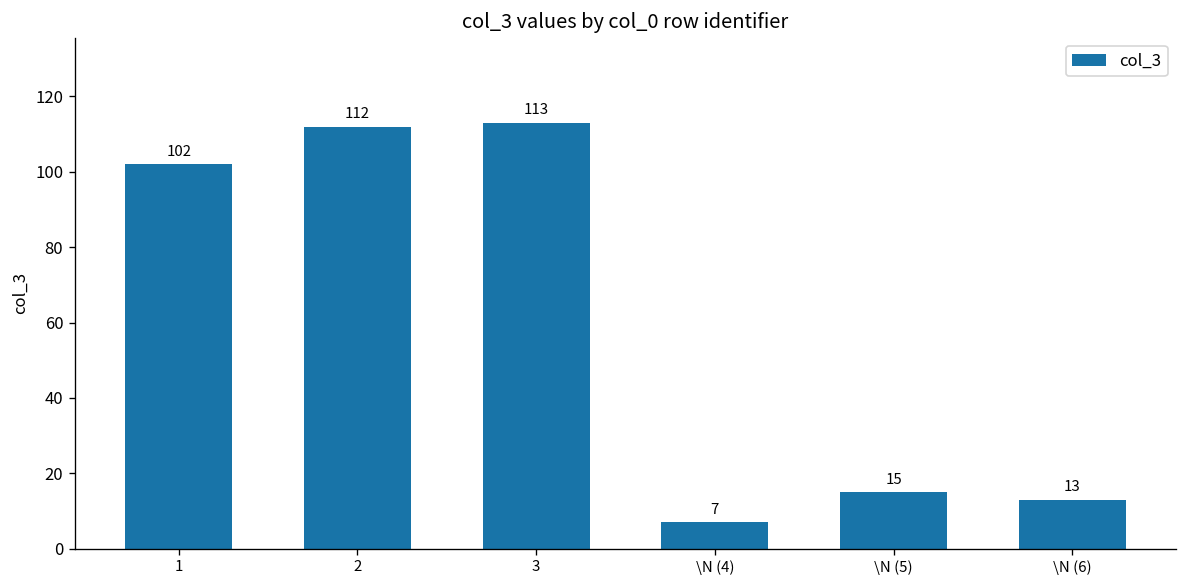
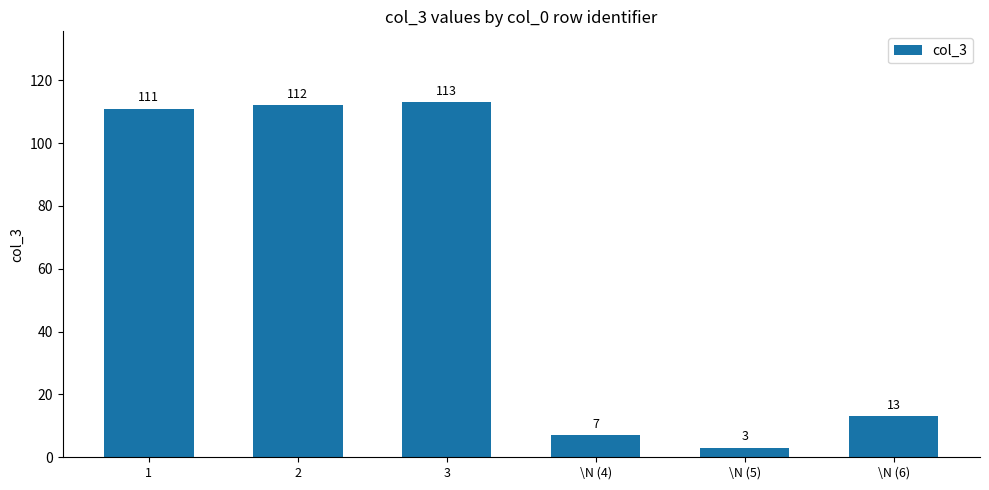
  {
-   "1": 102,
+   "1": 111,
    "2": 112,
    "3": 113,
    "\\N (4)": 7,
-   "\\N (5)": 15,
+   "\\N (5)": 3,
    "\\N (6)": 13
  }
